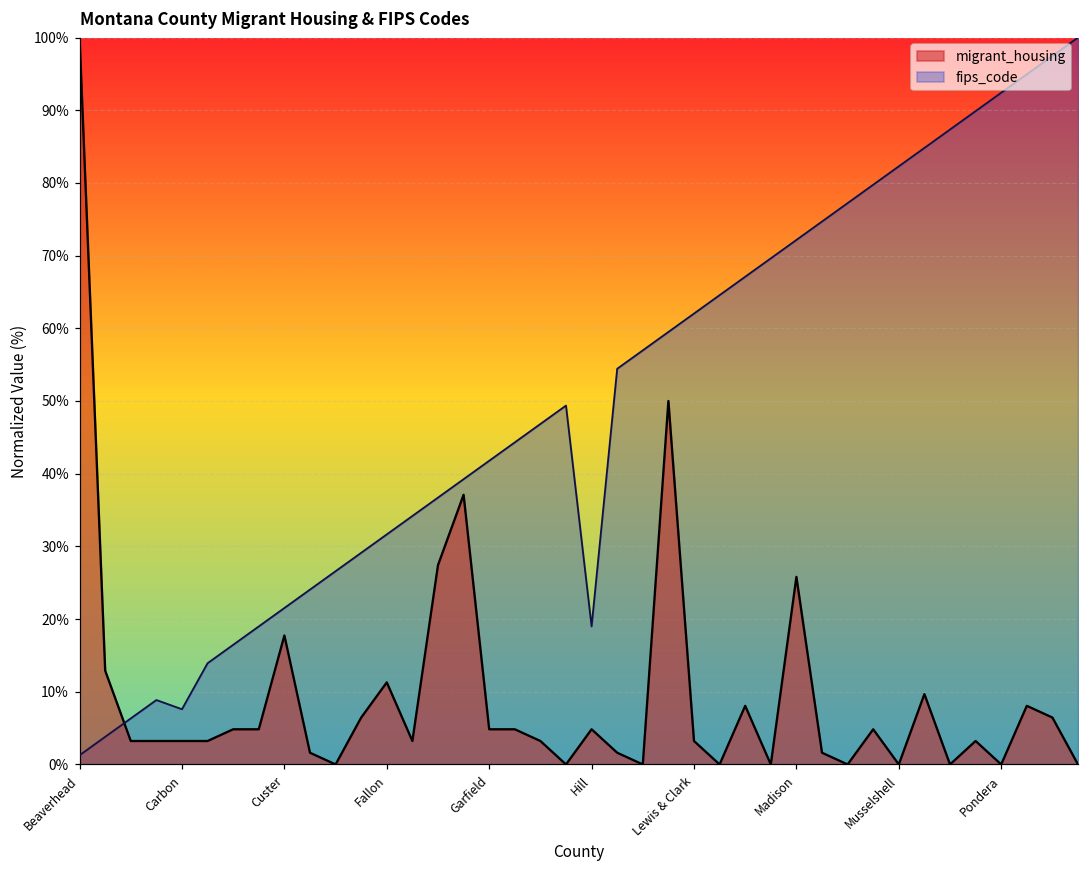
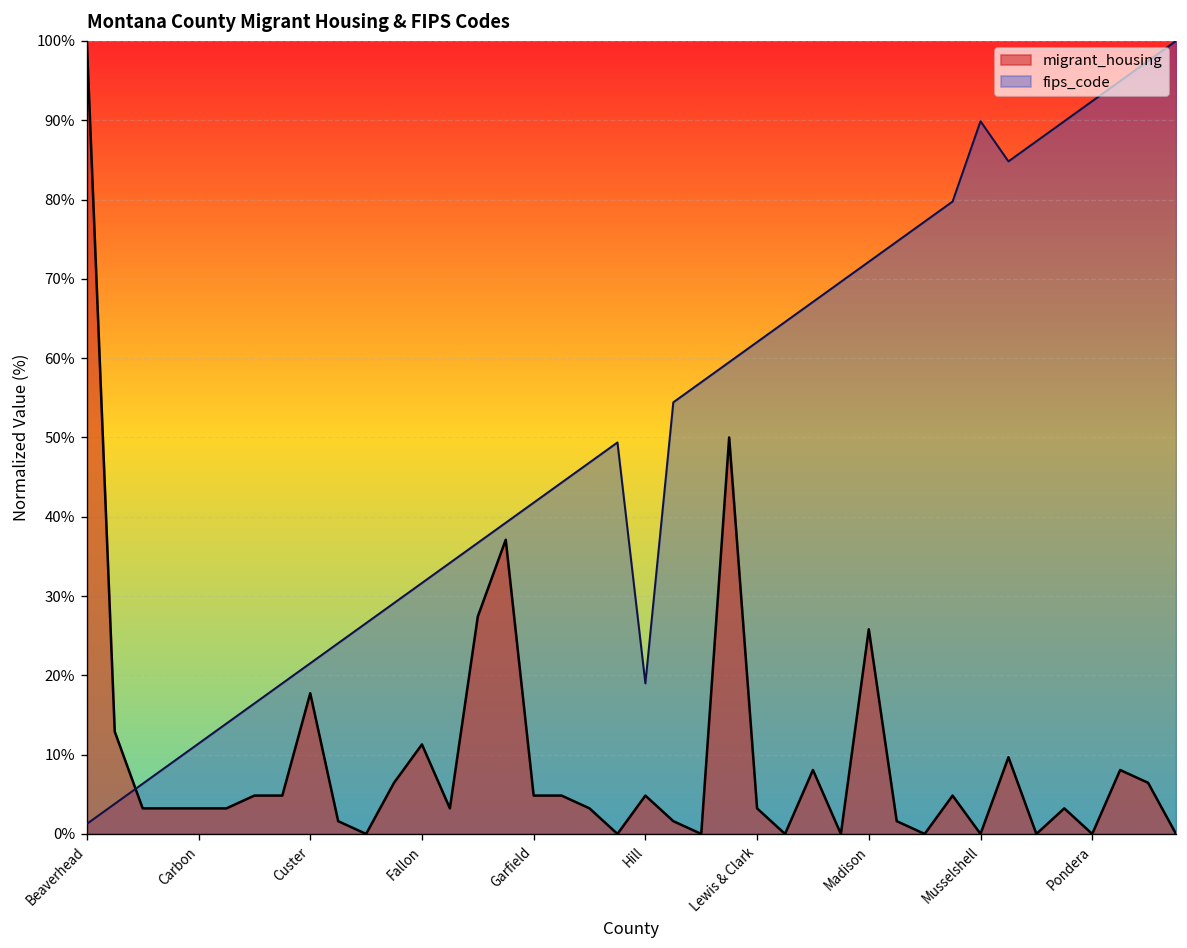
  {
    "migrant_housing": {
      "Beaverhead": "100%",
      "Carbon": "3%",
      "Custer": "18%",
      "Fallon": "11%",
      "Garfield": "5%",
      "Hill": "5%",
      "Lewis & Clark": "3%",
      "Madison": "26%",
      "Musselshell": "0%",
      "Pondera": "0%"
    },
    "fips_code": {
      "Beaverhead": "1%",
-     "Carbon": "8%",
+     "Carbon": "11%",
      "Custer": "22%",
      "Fallon": "32%",
      "Garfield": "42%",
      "Hill": "19%",
      "Lewis & Clark": "62%",
      "Madison": "72%",
-     "Musselshell": "82%",
+     "Musselshell": "90%",
      "Pondera": "92%"
    }
  }
